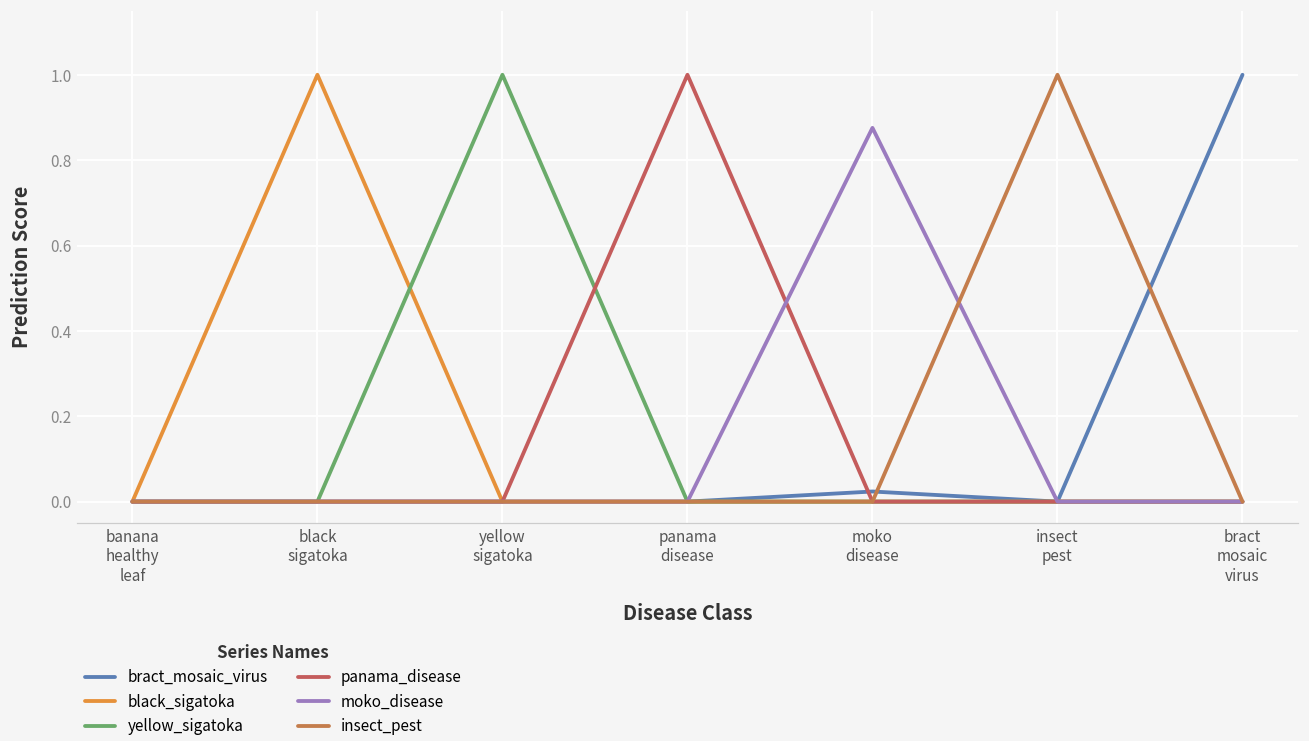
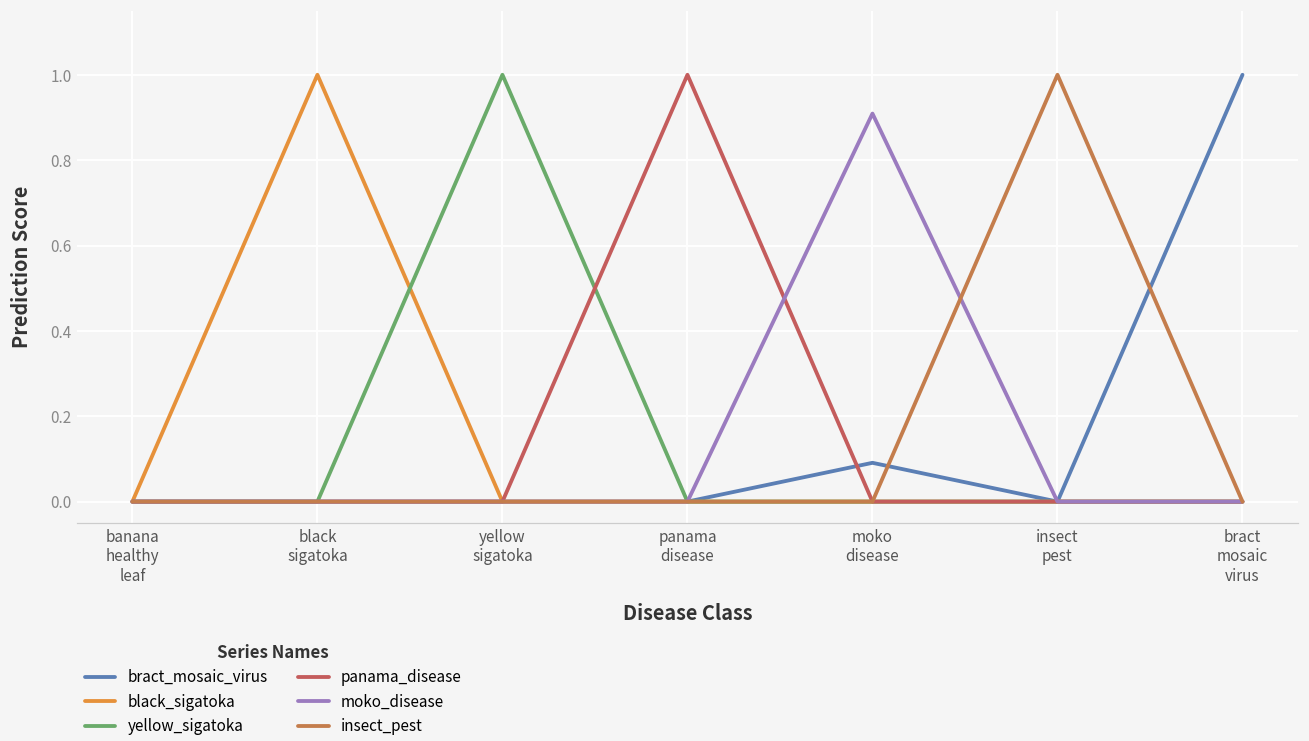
  {
    "bract_mosaic_virus": {
-     "moko disease": 0.02,
+     "moko disease": 0.09,
      "bract mosaic virus": 1.00
    },
    "yellow_sigatoka": {
      "yellow sigatoka": 1.00
    },
    "moko_disease": {
-     "moko disease": 0.88
+     "moko disease": 0.91
    }
  }
